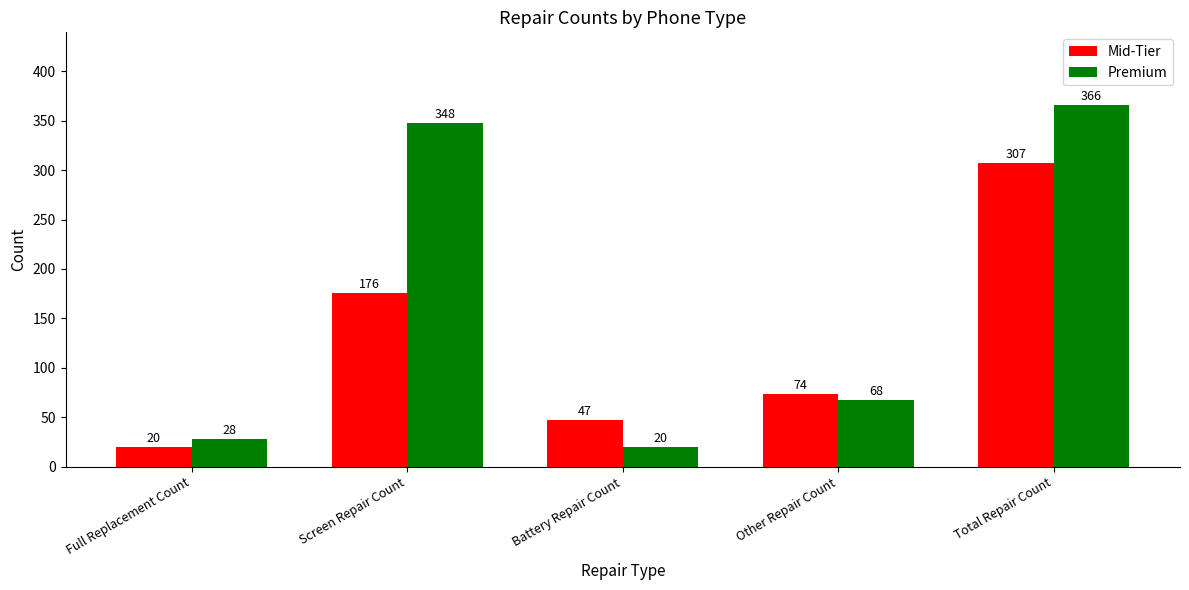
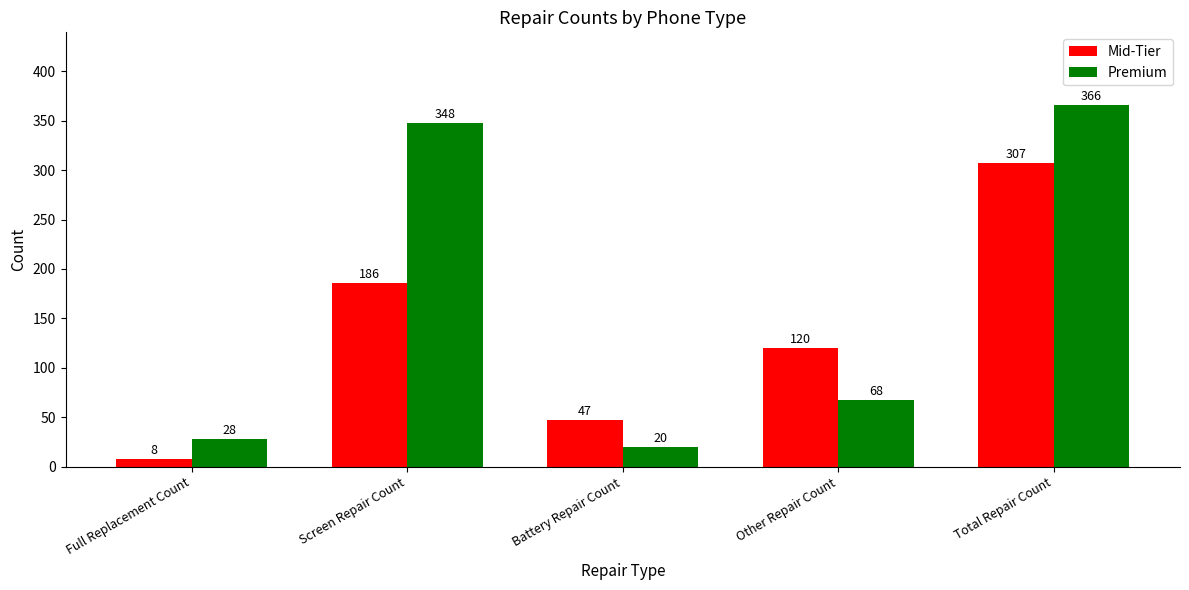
  {
    "Mid-Tier": {
-     "Full Replacement Count": 20,
-     "Screen Repair Count": 176,
+     "Full Replacement Count": 8,
+     "Screen Repair Count": 186,
      "Battery Repair Count": 47,
-     "Other Repair Count": 74,
+     "Other Repair Count": 120,
      "Total Repair Count": 307
    },
    "Premium": {
      "Full Replacement Count": 28,
      "Screen Repair Count": 348,
      "Battery Repair Count": 20,
      "Other Repair Count": 68,
      "Total Repair Count": 366
    }
  }
